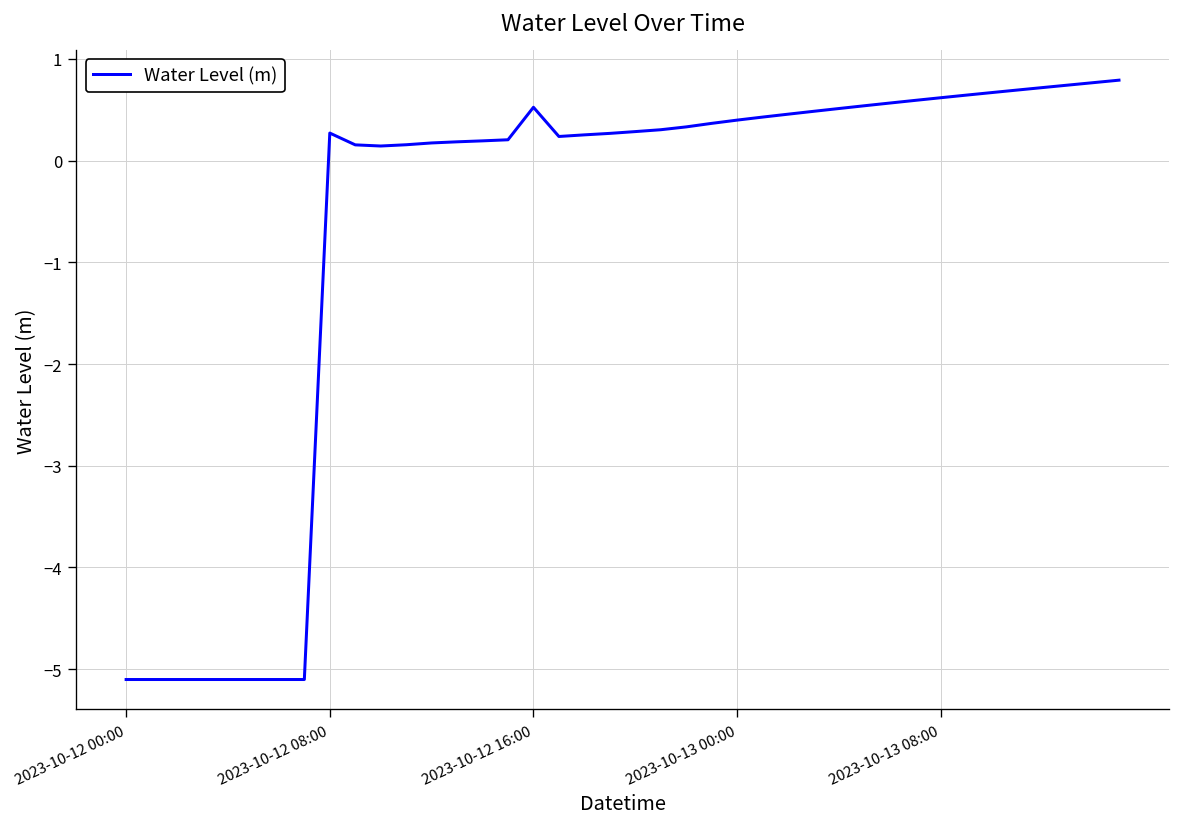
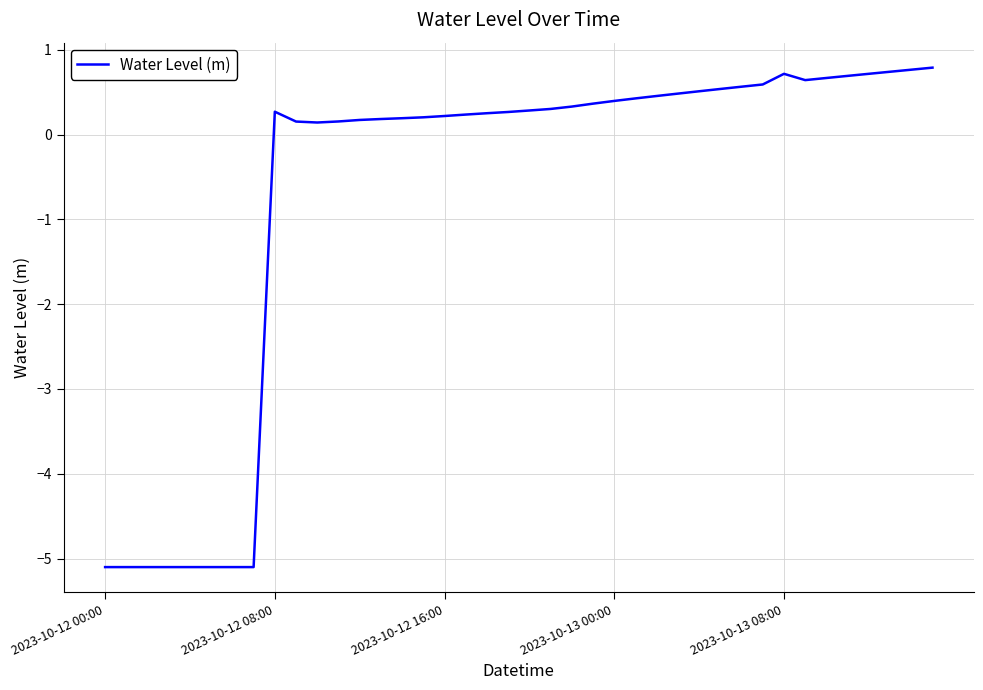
  {
    "2023-10-12 00:00": -5.1,
    "2023-10-12 08:00": 0.3,
-   "2023-10-12 16:00": 0.5,
+   "2023-10-12 16:00": 0.2,
    "2023-10-13 00:00": 0.4,
-   "2023-10-13 08:00": 0.6
+   "2023-10-13 08:00": 0.7
  }
